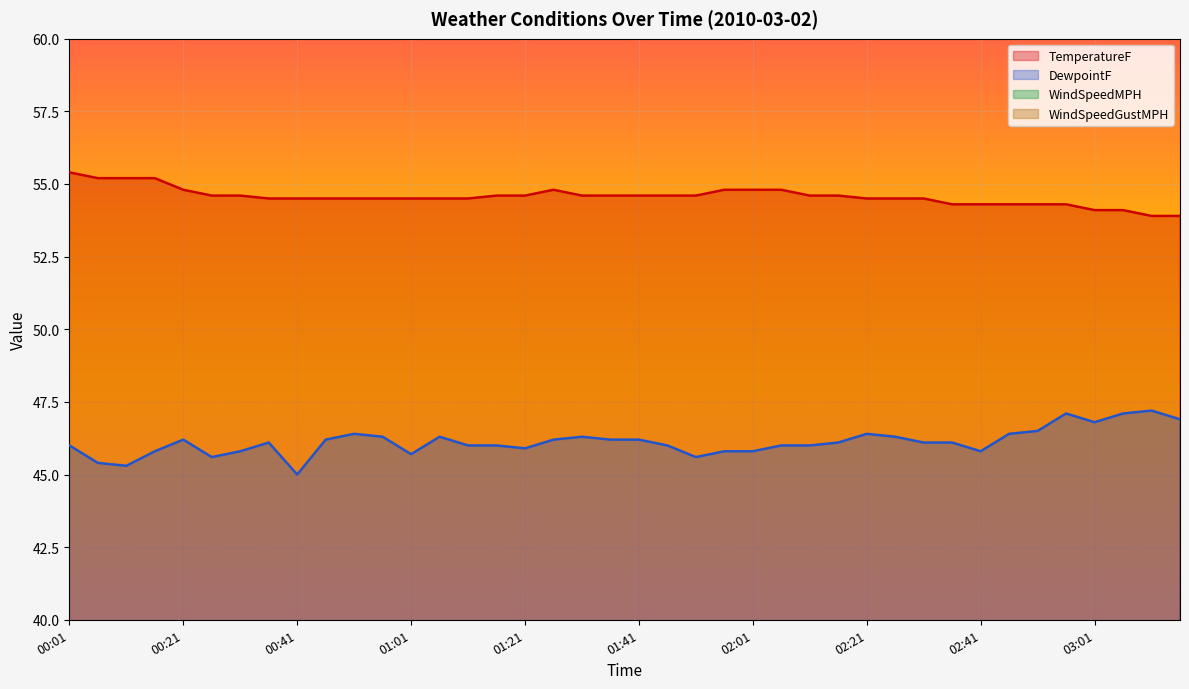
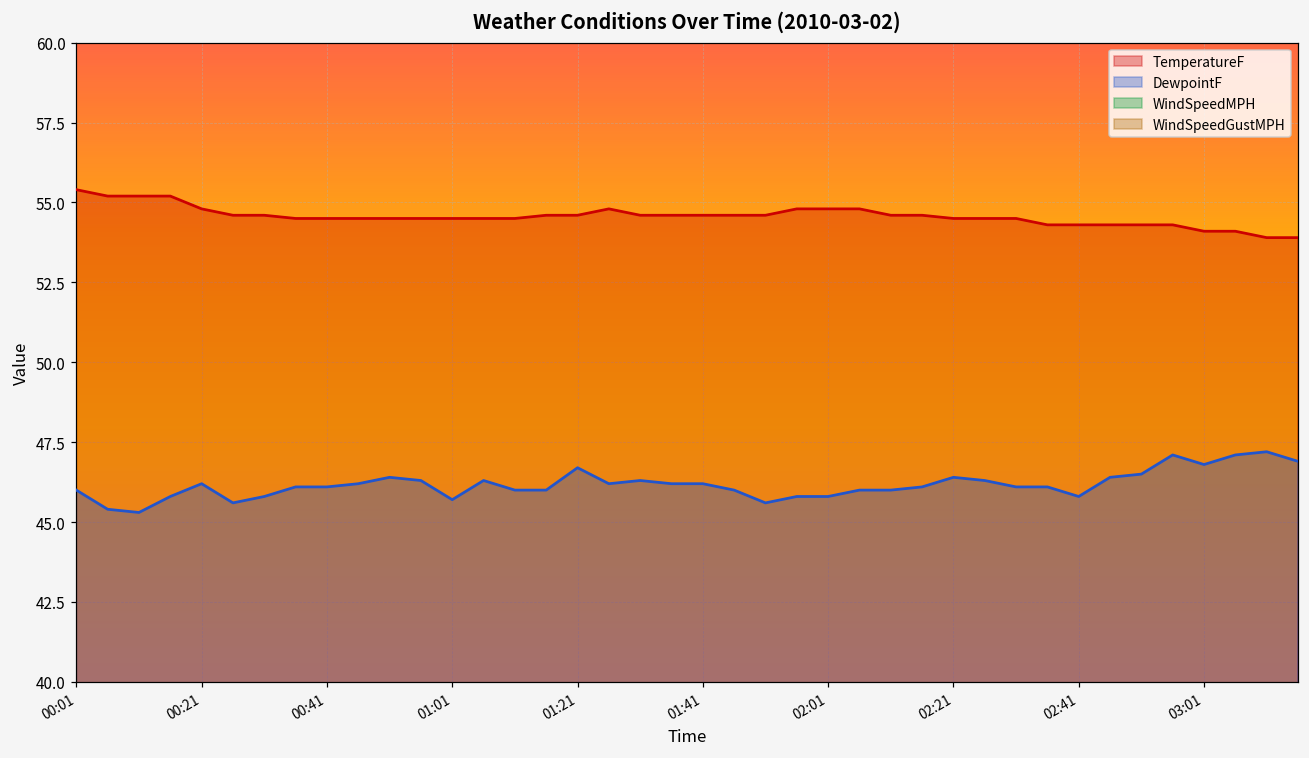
  {
    "DewpointF": {
      "00:01": 46.0,
      "00:21": 46.2,
-     "00:41": 45.0,
+     "00:41": 46.1,
      "01:01": 45.7,
-     "01:21": 45.9,
+     "01:21": 46.7,
      "01:41": 46.2,
      "02:01": 45.8,
      "02:21": 46.4,
      "02:41": 45.8,
      "03:01": 46.8
    }
  }
